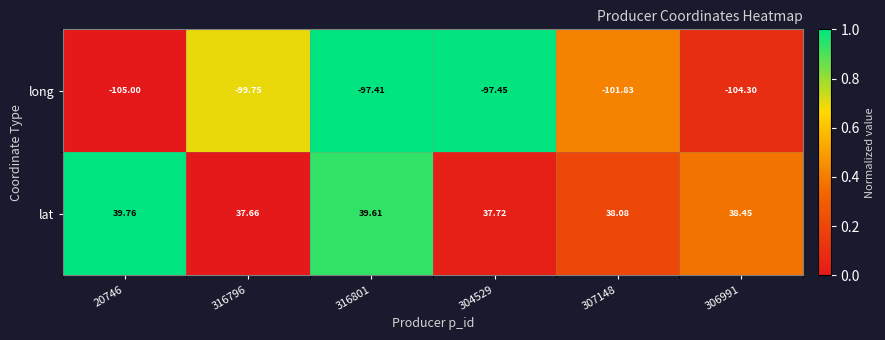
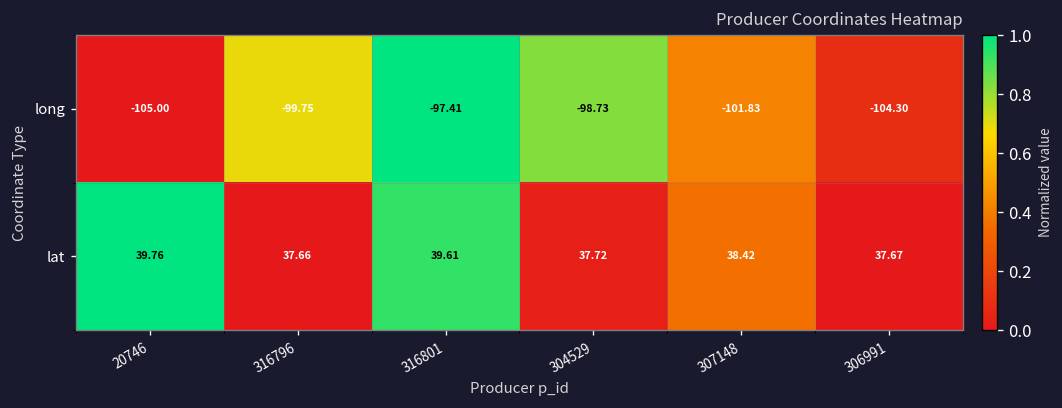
  {
    "long": {
      "20746": -105.00,
      "316796": -99.75,
      "316801": -97.41,
-     "304529": -97.45,
+     "304529": -98.73,
      "307148": -101.83,
      "306991": -104.30
    },
    "lat": {
      "20746": 39.76,
      "316796": 37.66,
      "316801": 39.61,
      "304529": 37.72,
-     "307148": 38.08,
-     "306991": 38.45
+     "307148": 38.42,
+     "306991": 37.67
    }
  }
